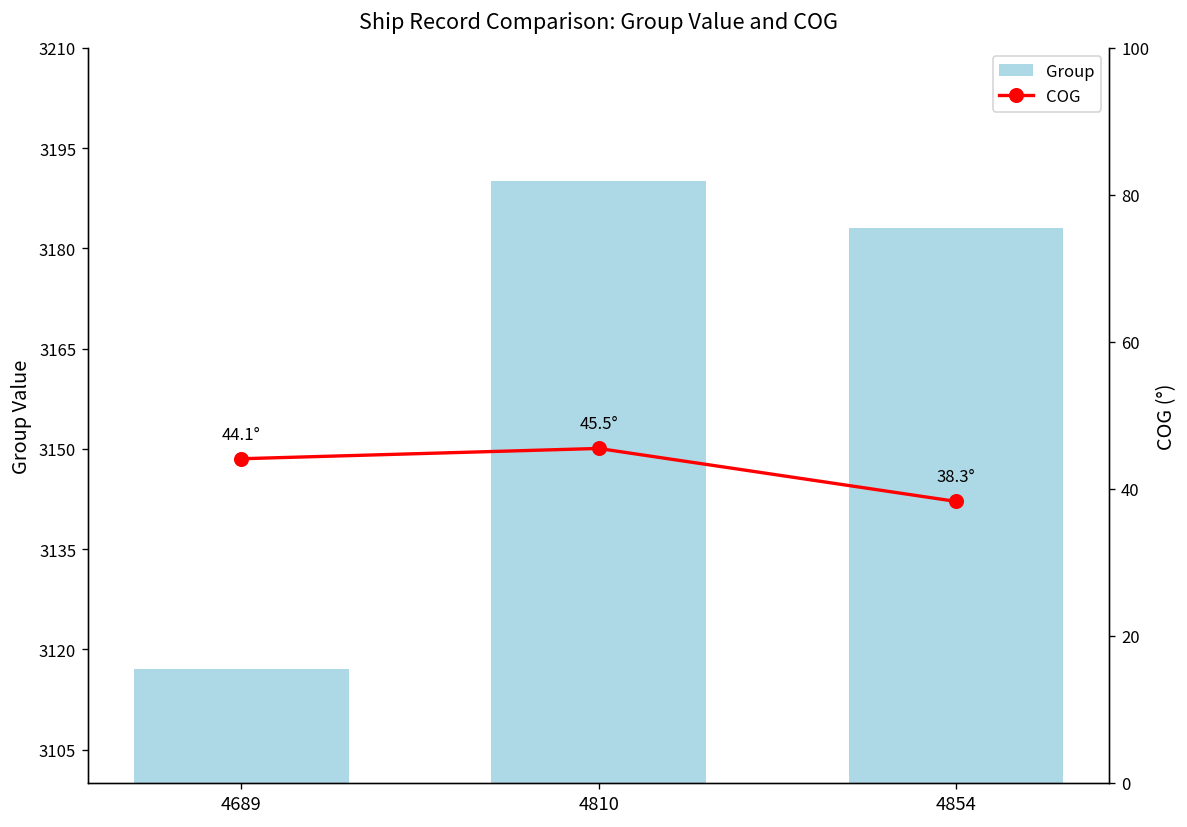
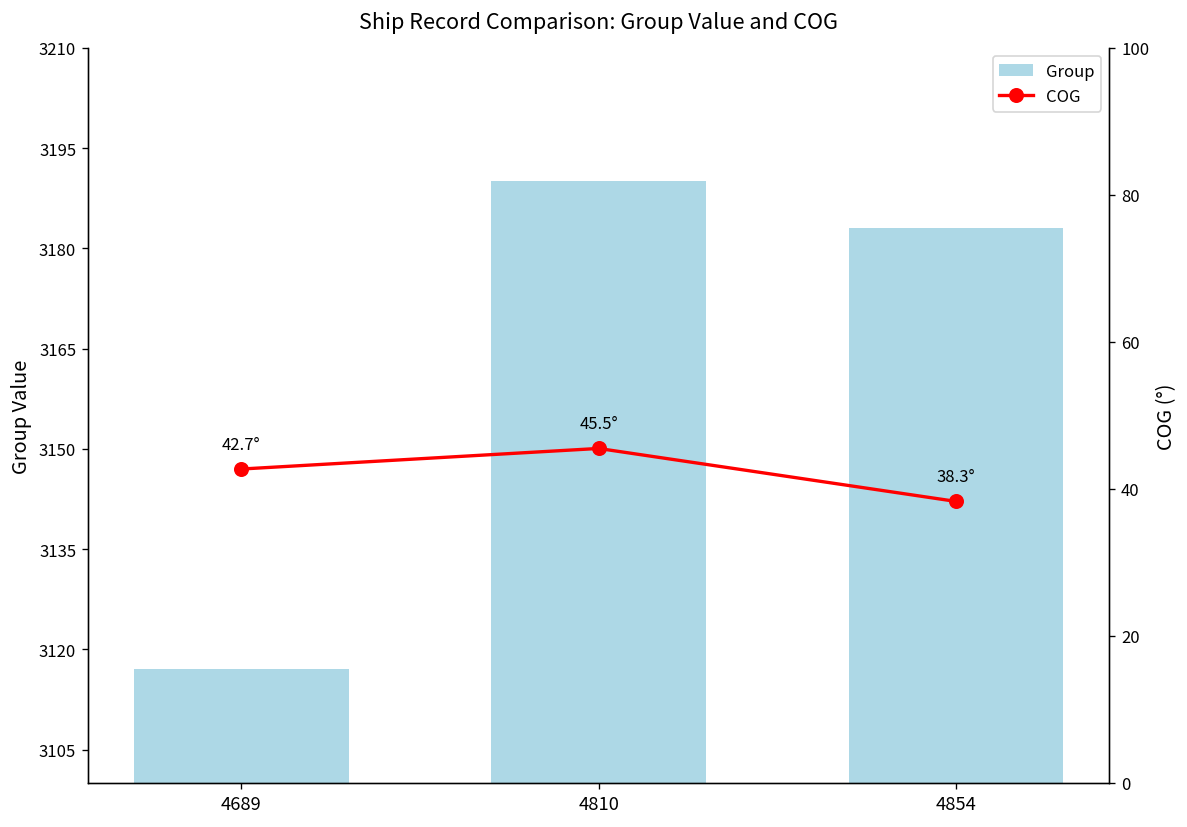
  {
    "COG": {
-     "4689": "44.1°",
+     "4689": "42.7°",
      "4810": "45.5°",
      "4854": "38.3°"
    }
  }
